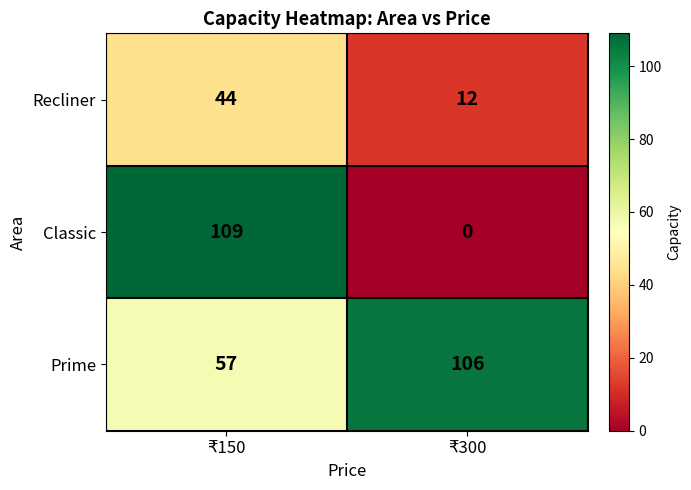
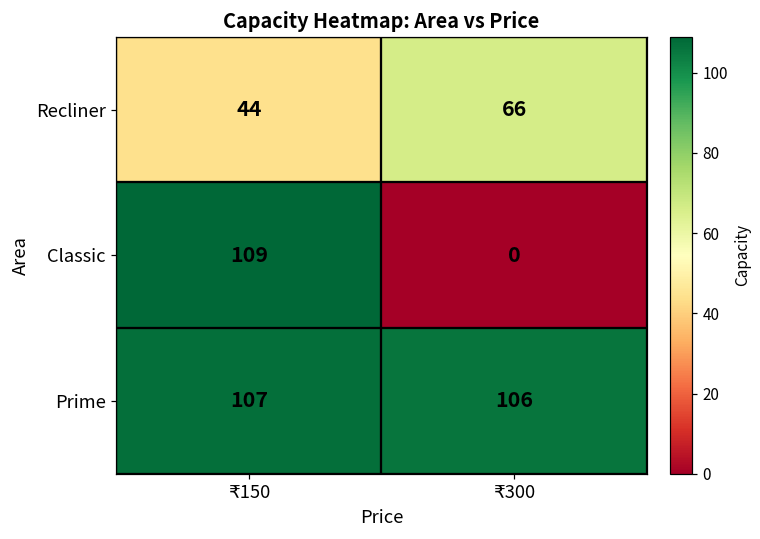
  {
    "Recliner": {
      "₹150": 44,
-     "₹300": 12
+     "₹300": 66
    },
    "Classic": {
      "₹150": 109,
      "₹300": 0
    },
    "Prime": {
-     "₹150": 57,
+     "₹150": 107,
      "₹300": 106
    }
  }
